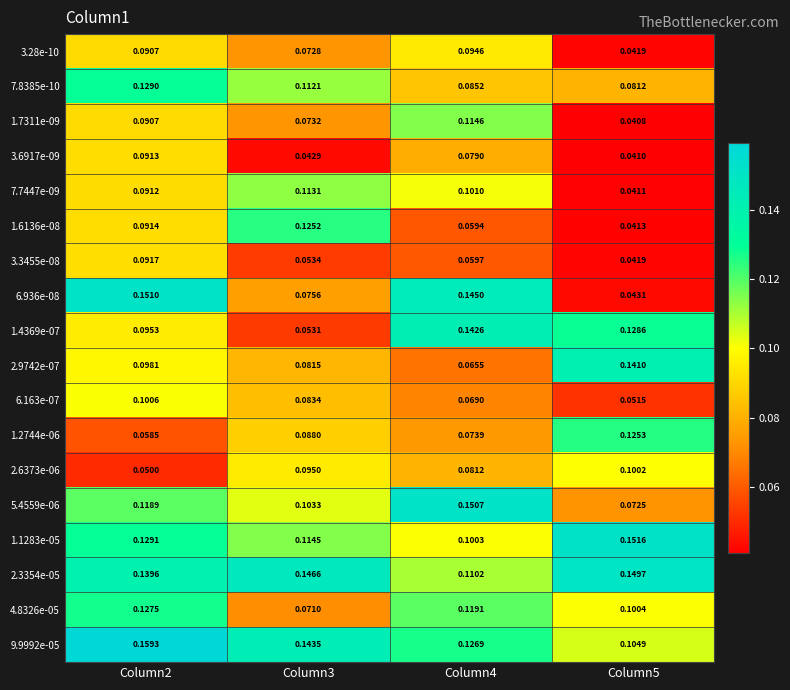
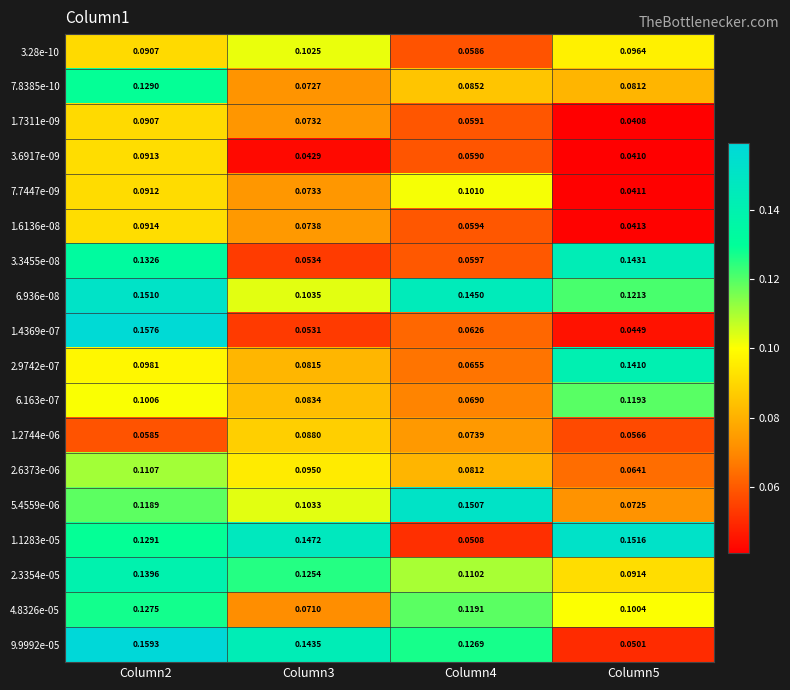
  {
    "3.28e-10": {
      "Column2": 0.0907,
-     "Column3": 0.0728,
-     "Column4": 0.0946,
-     "Column5": 0.0419
+     "Column3": 0.1025,
+     "Column4": 0.0586,
+     "Column5": 0.0964
    },
    "7.8385e-10": {
      "Column2": 0.1290,
-     "Column3": 0.1121,
+     "Column3": 0.0727,
      "Column4": 0.0852,
      "Column5": 0.0812
    },
    "1.7311e-09": {
      "Column2": 0.0907,
      "Column3": 0.0732,
-     "Column4": 0.1146,
+     "Column4": 0.0591,
      "Column5": 0.0408
    },
    "3.6917e-09": {
      "Column2": 0.0913,
      "Column3": 0.0429,
-     "Column4": 0.0790,
+     "Column4": 0.0590,
      "Column5": 0.0410
    },
    "7.7447e-09": {
      "Column2": 0.0912,
-     "Column3": 0.1131,
+     "Column3": 0.0733,
      "Column4": 0.1010,
      "Column5": 0.0411
    },
    "1.6136e-08": {
      "Column2": 0.0914,
-     "Column3": 0.1252,
+     "Column3": 0.0738,
      "Column4": 0.0594,
      "Column5": 0.0413
    },
    "3.3455e-08": {
-     "Column2": 0.0917,
+     "Column2": 0.1326,
      "Column3": 0.0534,
      "Column4": 0.0597,
-     "Column5": 0.0419
+     "Column5": 0.1431
    },
    "6.936e-08": {
      "Column2": 0.1510,
-     "Column3": 0.0756,
+     "Column3": 0.1035,
      "Column4": 0.1450,
-     "Column5": 0.0431
+     "Column5": 0.1213
    },
    "1.4369e-07": {
-     "Column2": 0.0953,
+     "Column2": 0.1576,
      "Column3": 0.0531,
-     "Column4": 0.1426,
-     "Column5": 0.1286
+     "Column4": 0.0626,
+     "Column5": 0.0449
    },
    "2.9742e-07": {
      "Column2": 0.0981,
      "Column3": 0.0815,
      "Column4": 0.0655,
      "Column5": 0.1410
    },
    "6.163e-07": {
      "Column2": 0.1006,
      "Column3": 0.0834,
      "Column4": 0.0690,
-     "Column5": 0.0515
+     "Column5": 0.1193
    },
    "1.2744e-06": {
      "Column2": 0.0585,
      "Column3": 0.0880,
      "Column4": 0.0739,
-     "Column5": 0.1253
+     "Column5": 0.0566
    },
    "2.6373e-06": {
-     "Column2": 0.0500,
+     "Column2": 0.1107,
      "Column3": 0.0950,
      "Column4": 0.0812,
-     "Column5": 0.1002
+     "Column5": 0.0641
    },
    "5.4559e-06": {
      "Column2": 0.1189,
      "Column3": 0.1033,
      "Column4": 0.1507,
      "Column5": 0.0725
    },
    "1.1283e-05": {
      "Column2": 0.1291,
-     "Column3": 0.1145,
-     "Column4": 0.1003,
+     "Column3": 0.1472,
+     "Column4": 0.0508,
      "Column5": 0.1516
    },
    "2.3354e-05": {
      "Column2": 0.1396,
-     "Column3": 0.1466,
+     "Column3": 0.1254,
      "Column4": 0.1102,
-     "Column5": 0.1497
+     "Column5": 0.0914
    },
    "4.8326e-05": {
      "Column2": 0.1275,
      "Column3": 0.0710,
      "Column4": 0.1191,
      "Column5": 0.1004
    },
    "9.9992e-05": {
      "Column2": 0.1593,
      "Column3": 0.1435,
      "Column4": 0.1269,
-     "Column5": 0.1049
+     "Column5": 0.0501
    }
  }
